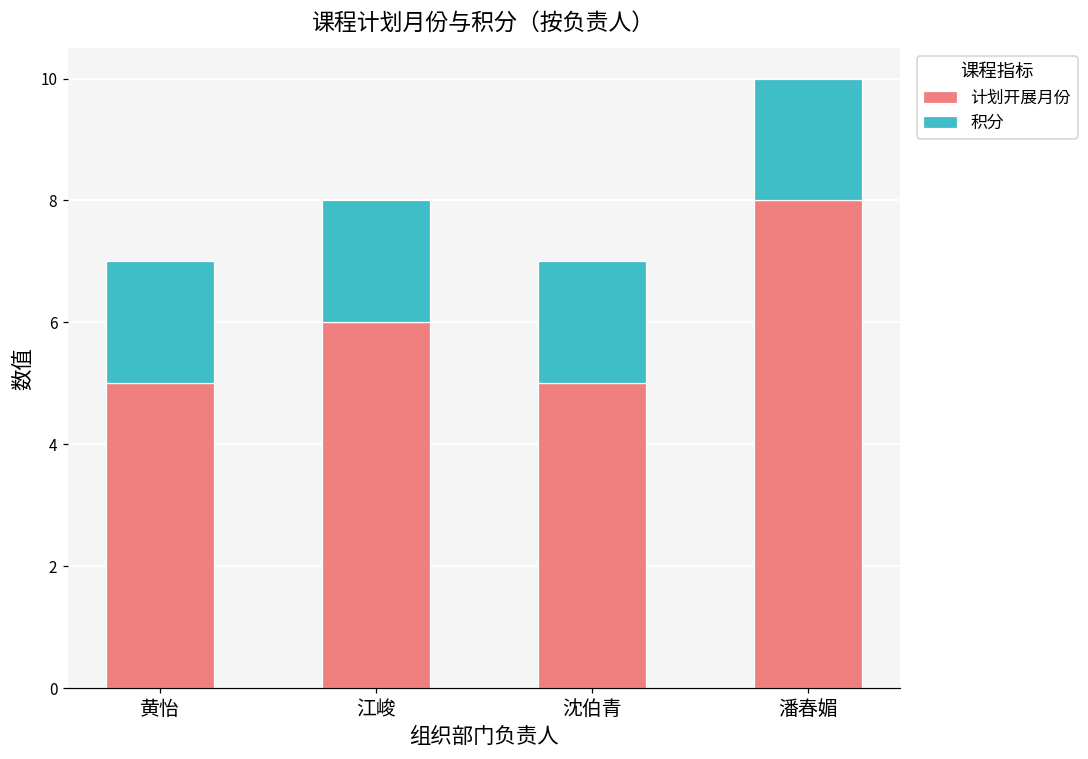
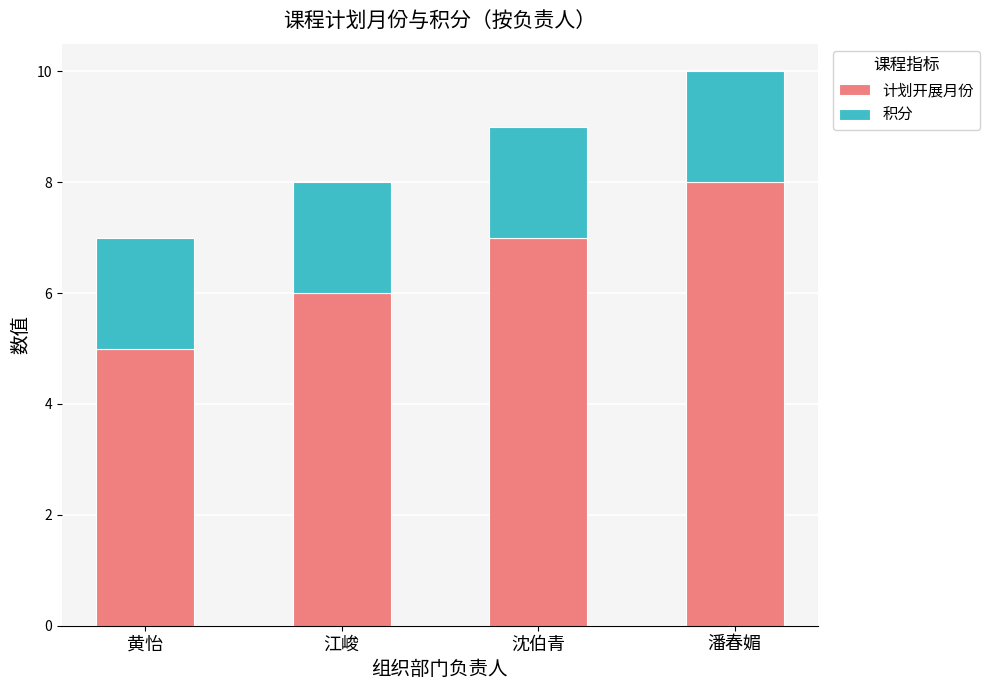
  {
    "计划开展月份": {
      "黄怡": 5,
      "江峻": 6,
-     "沈伯青": 5,
+     "沈伯青": 7,
      "潘春媚": 8
    },
    "积分": {
      "黄怡": 2,
      "江峻": 2,
      "沈伯青": 2,
      "潘春媚": 2
    }
  }
